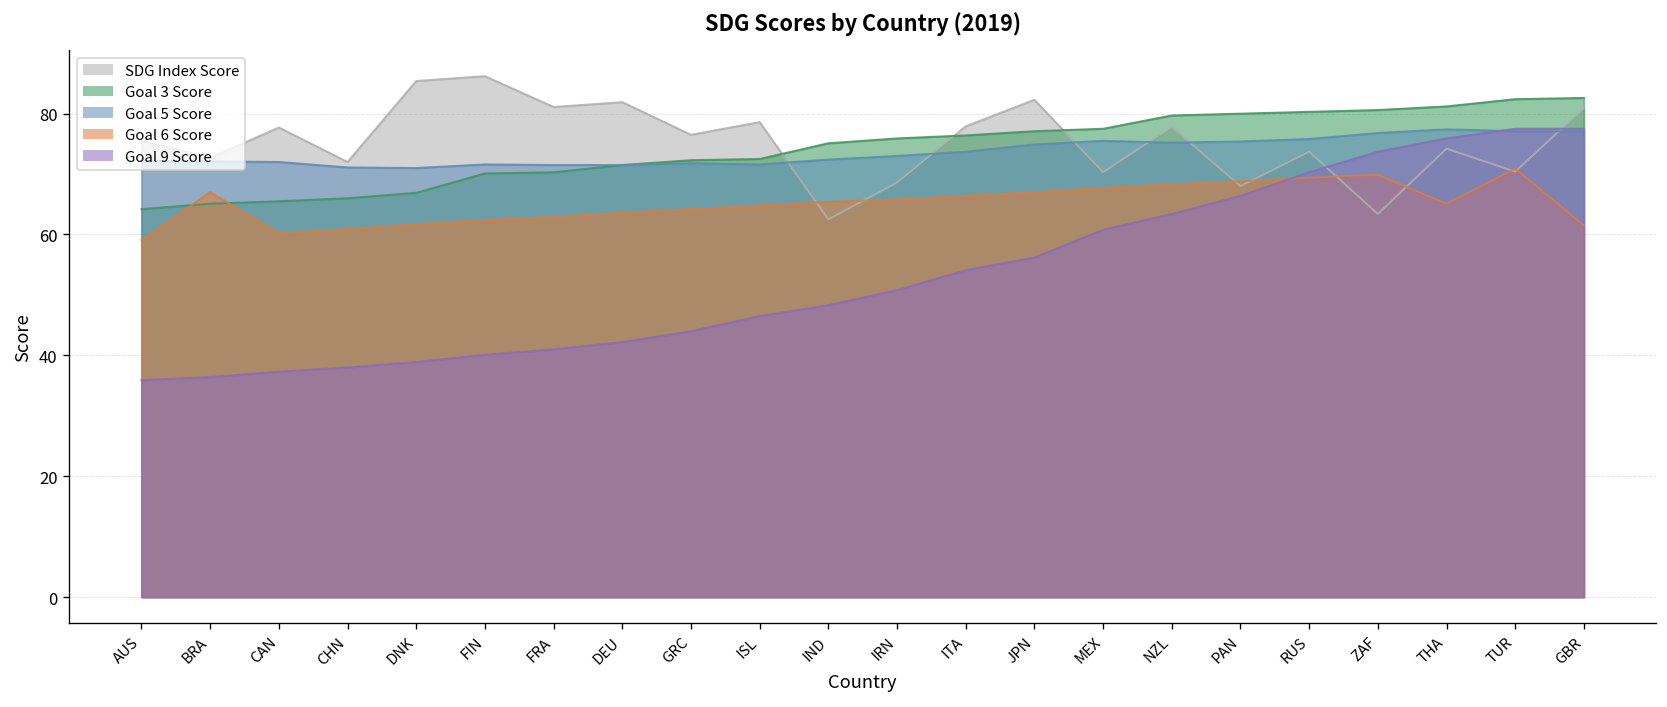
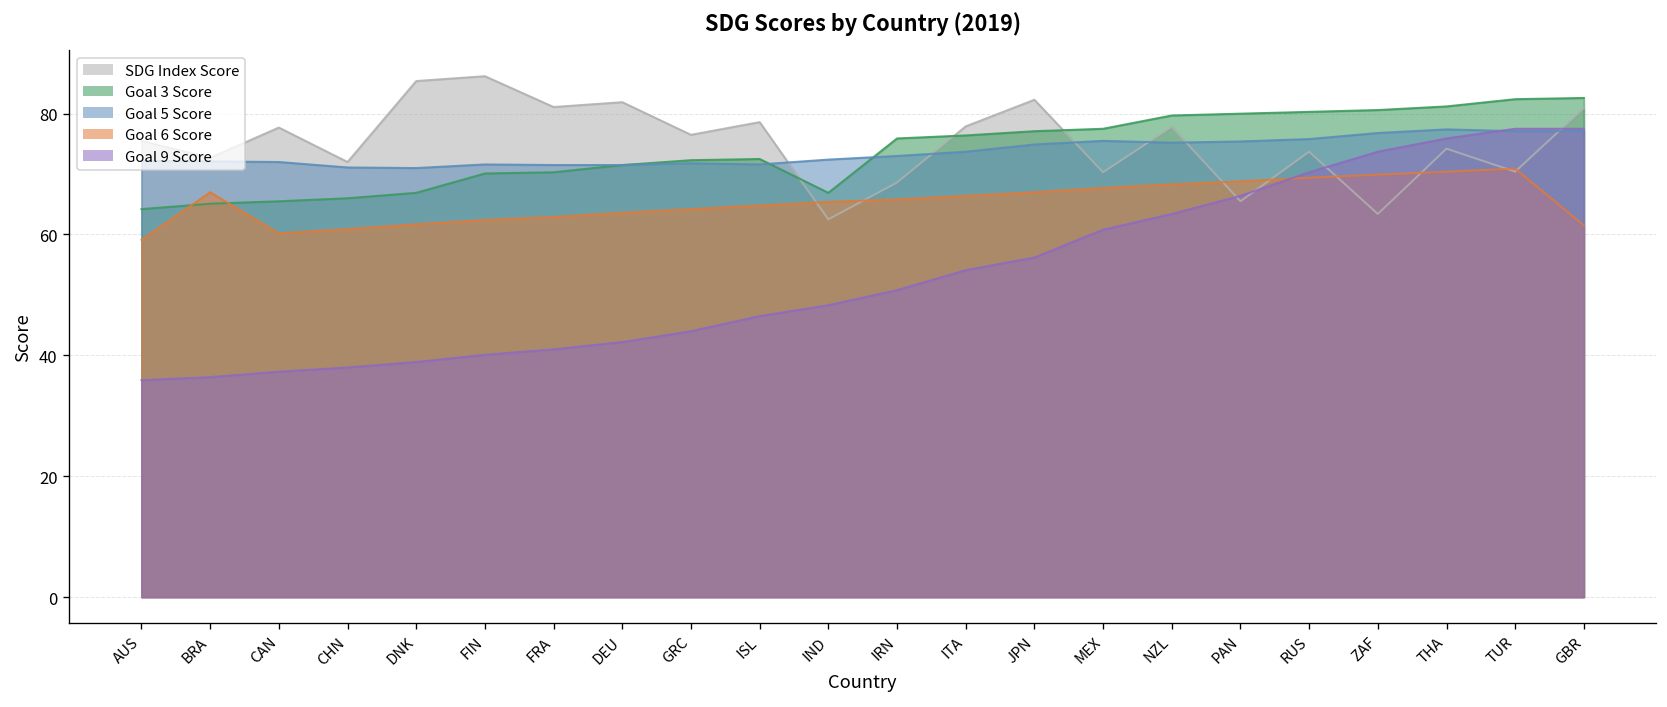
  {
    "SDG Index Score": {
      "CAN": 78,
      "CHN": 72,
      "DNK": 85,
      "FIN": 86,
      "FRA": 81,
      "DEU": 82,
      "GRC": 77,
      "ISL": 79,
      "IND": 63,
      "IRN": 69,
      "ITA": 78,
      "JPN": 82,
      "MEX": 70,
      "NZL": 78,
-     "PAN": 68,
+     "PAN": 66,
      "RUS": 74,
      "ZAF": 63,
      "THA": 74,
      "GBR": 81
    },
    "Goal 3 Score": {
      "AUS": 64,
      "BRA": 65,
      "CAN": 66,
      "CHN": 66,
      "DNK": 67,
      "FIN": 70,
      "FRA": 70,
      "ISL": 73,
-     "IND": 75,
+     "IND": 67,
      "IRN": 76,
      "ITA": 76,
      "JPN": 77,
      "MEX": 78,
      "NZL": 80,
      "PAN": 80,
      "RUS": 80,
      "ZAF": 81,
      "THA": 81,
      "TUR": 82,
      "GBR": 83
    },
    "Goal 6 Score": {
      "AUS": 59,
      "BRA": 67,
      "CAN": 60,
      "CHN": 61,
      "DNK": 62,
      "FIN": 62,
      "FRA": 63,
      "DEU": 64,
      "GRC": 64,
      "ISL": 65,
      "IND": 65,
      "IRN": 66,
      "ITA": 66,
      "JPN": 67,
      "MEX": 68,
      "NZL": 68,
      "PAN": 69,
      "RUS": 69,
      "ZAF": 70,
-     "THA": 65,
+     "THA": 70,
      "GBR": 62
    }
  }
